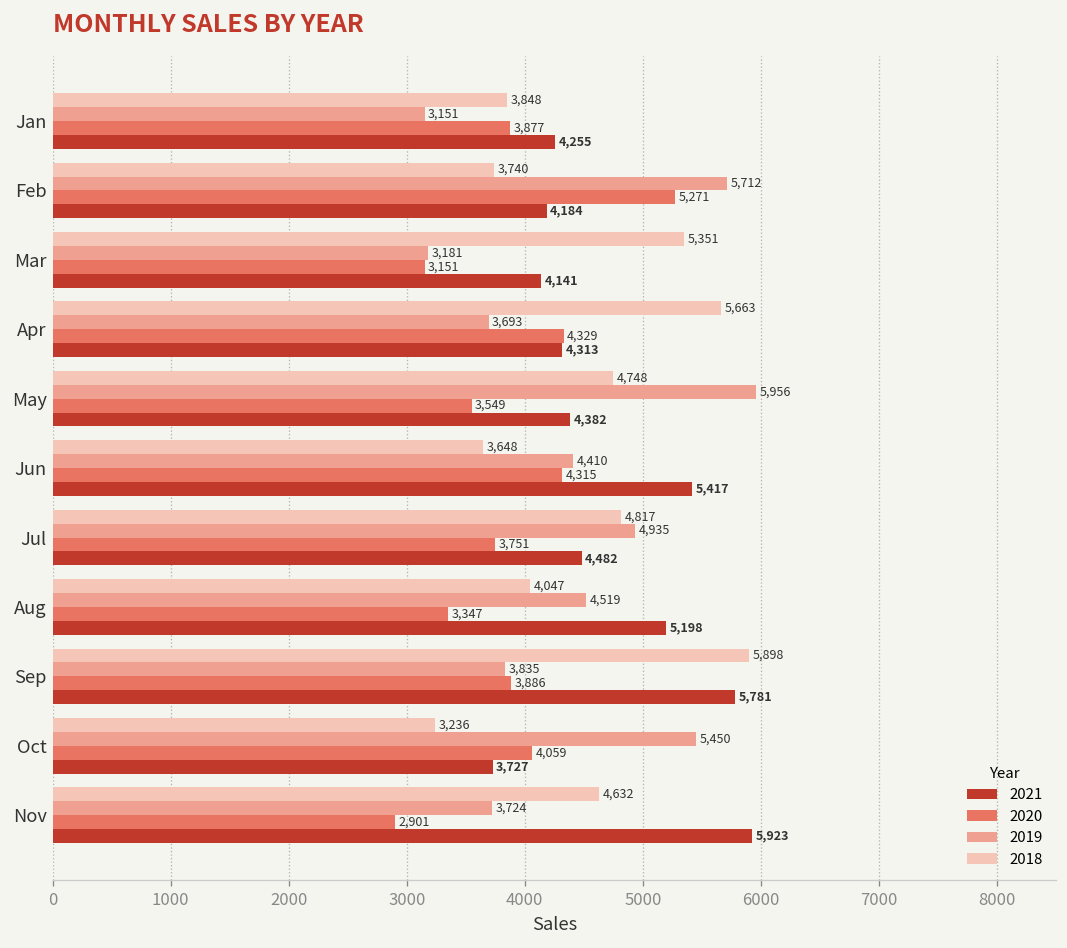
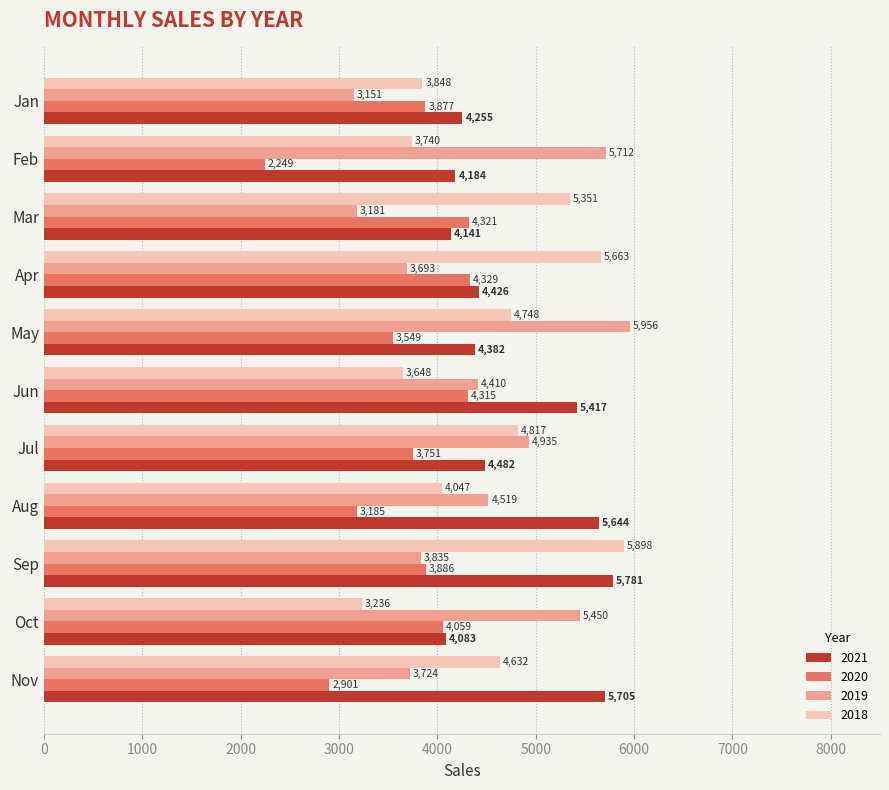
  {
    "2021": {
      "Jan": "4,255",
      "Feb": "4,184",
      "Mar": "4,141",
-     "Apr": "4,313",
+     "Apr": "4,426",
      "May": "4,382",
      "Jun": "5,417",
      "Jul": "4,482",
-     "Aug": "5,198",
+     "Aug": "5,644",
      "Sep": "5,781",
-     "Oct": "3,727",
-     "Nov": "5,923"
+     "Oct": "4,083",
+     "Nov": "5,705"
    },
    "2020": {
      "Jan": "3,877",
-     "Feb": "5,271",
-     "Mar": "3,151",
+     "Feb": "2,249",
+     "Mar": "4,321",
      "Apr": "4,329",
      "May": "3,549",
      "Jun": "4,315",
      "Jul": "3,751",
-     "Aug": "3,347",
+     "Aug": "3,185",
      "Sep": "3,886",
      "Oct": "4,059",
      "Nov": "2,901"
    }
  }
